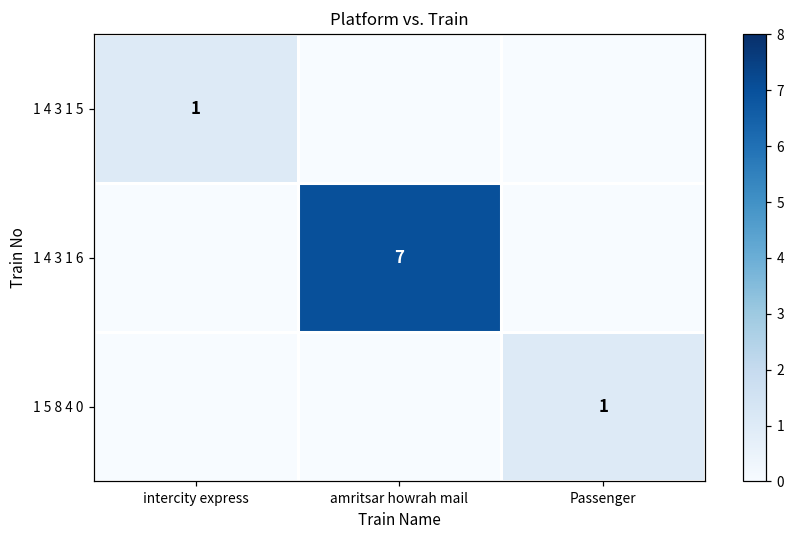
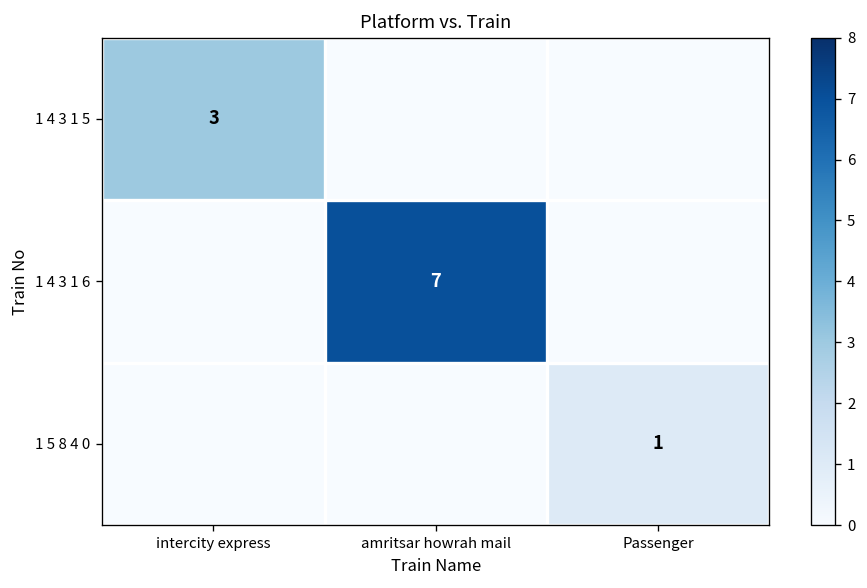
  {
    "1 4 3 1 5": {
-     "intercity express": 1
+     "intercity express": 3
    },
    "1 4 3 1 6": {
      "amritsar howrah mail": 7
    },
    "1 5 8 4 0": {
      "Passenger": 1
    }
  }
